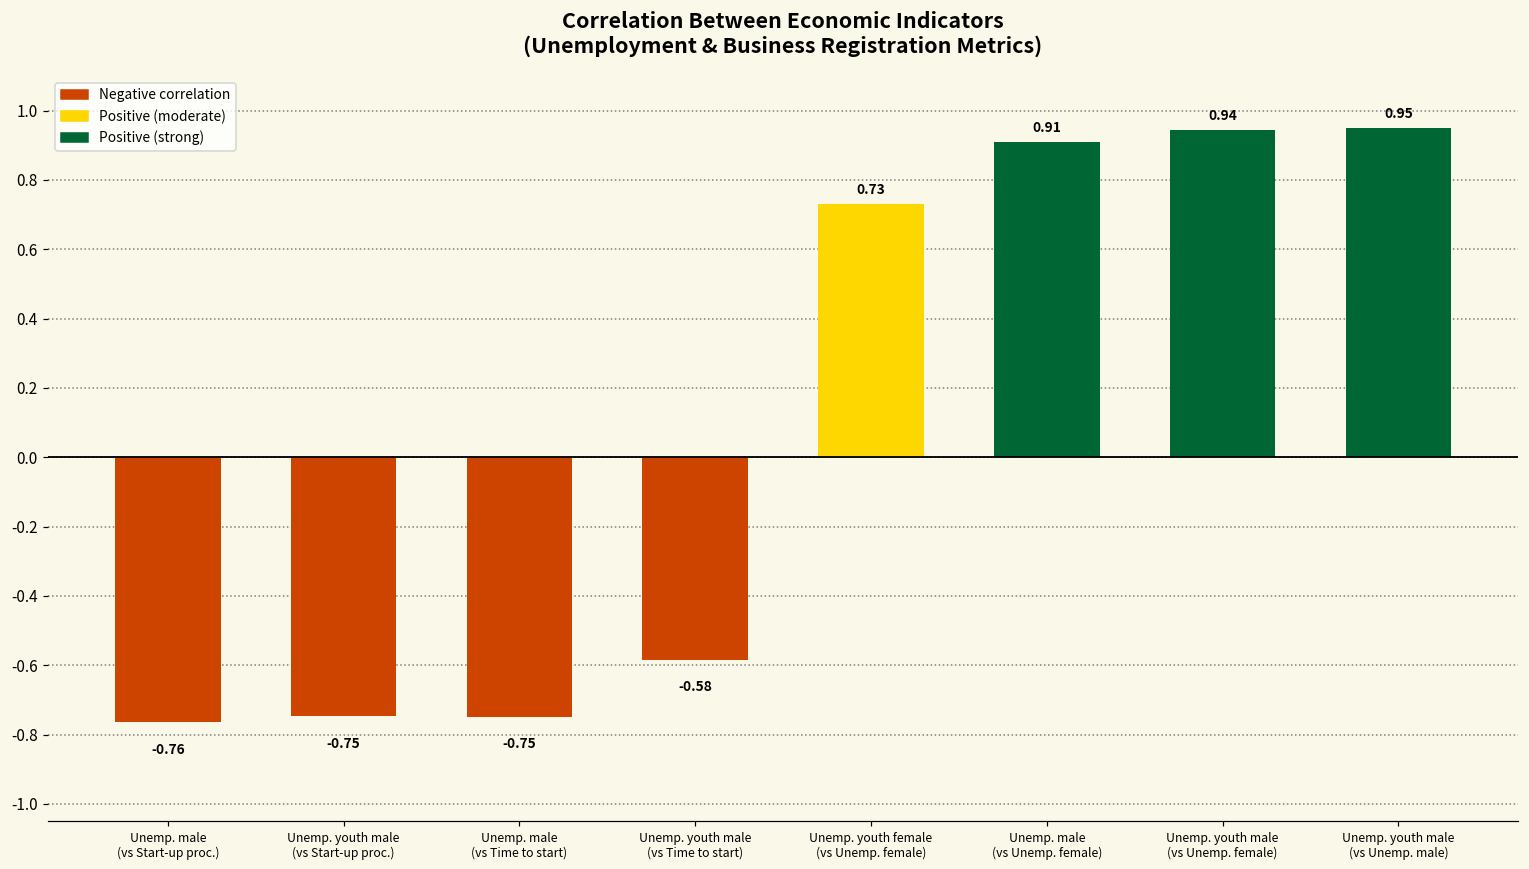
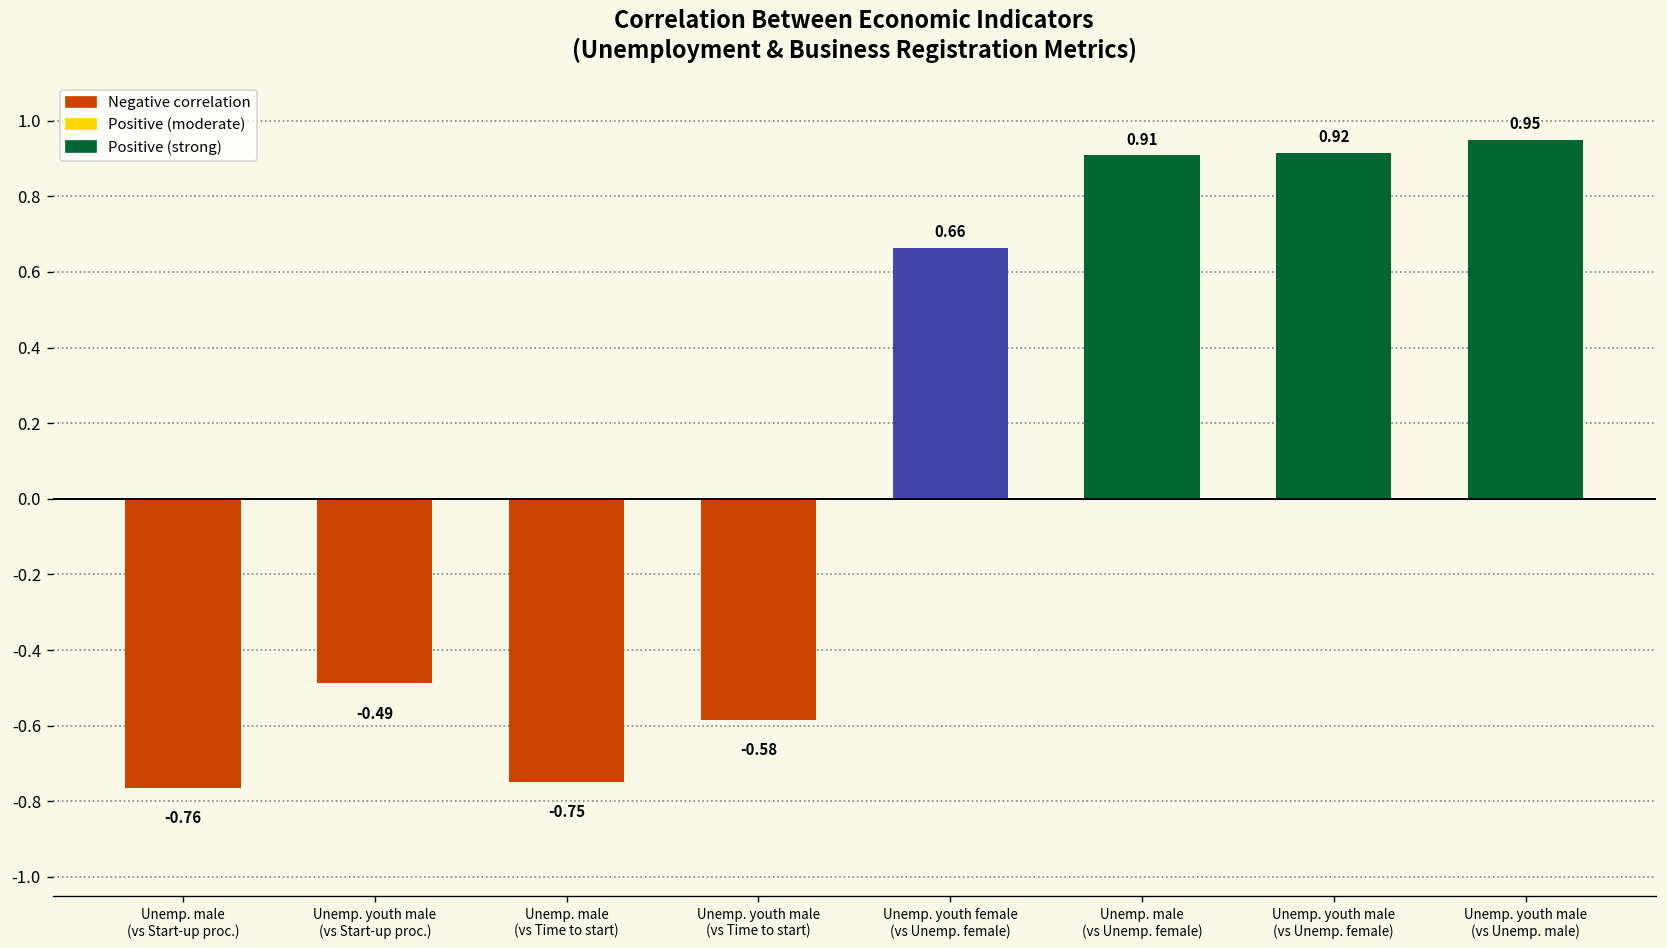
  {
    "Unemp. male (vs Start-up proc.)": -0.76,
-   "Unemp. youth male (vs Start-up proc.)": -0.75,
+   "Unemp. youth male (vs Start-up proc.)": -0.49,
    "Unemp. male (vs Time to start)": -0.75,
    "Unemp. youth male (vs Time to start)": -0.58,
-   "Unemp. youth female (vs Unemp. female)": 0.73,
+   "Unemp. youth female (vs Unemp. female)": 0.66,
    "Unemp. male (vs Unemp. female)": 0.91,
-   "Unemp. youth male (vs Unemp. female)": 0.94,
+   "Unemp. youth male (vs Unemp. female)": 0.92,
    "Unemp. youth male (vs Unemp. male)": 0.95
  }
